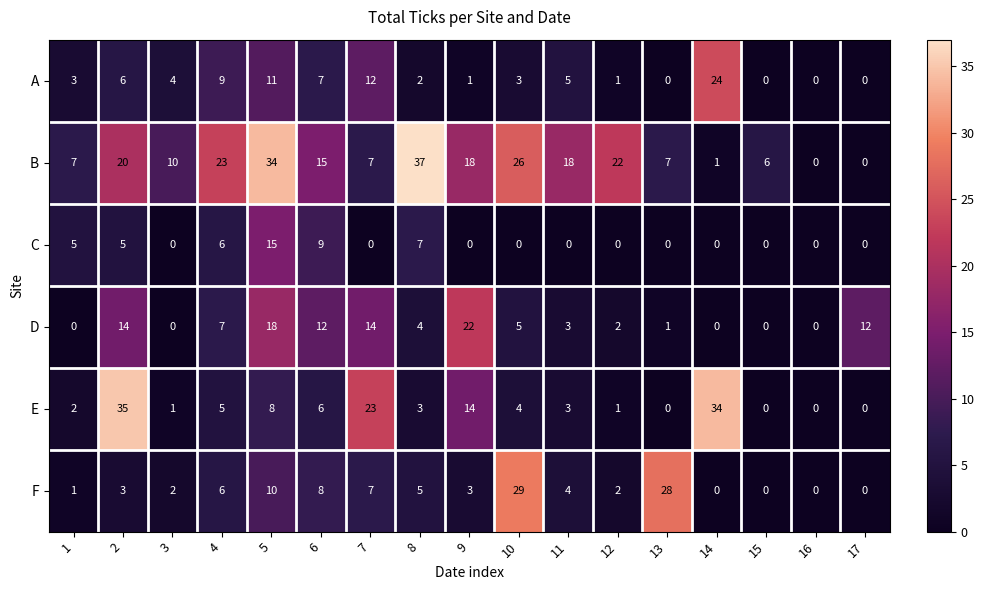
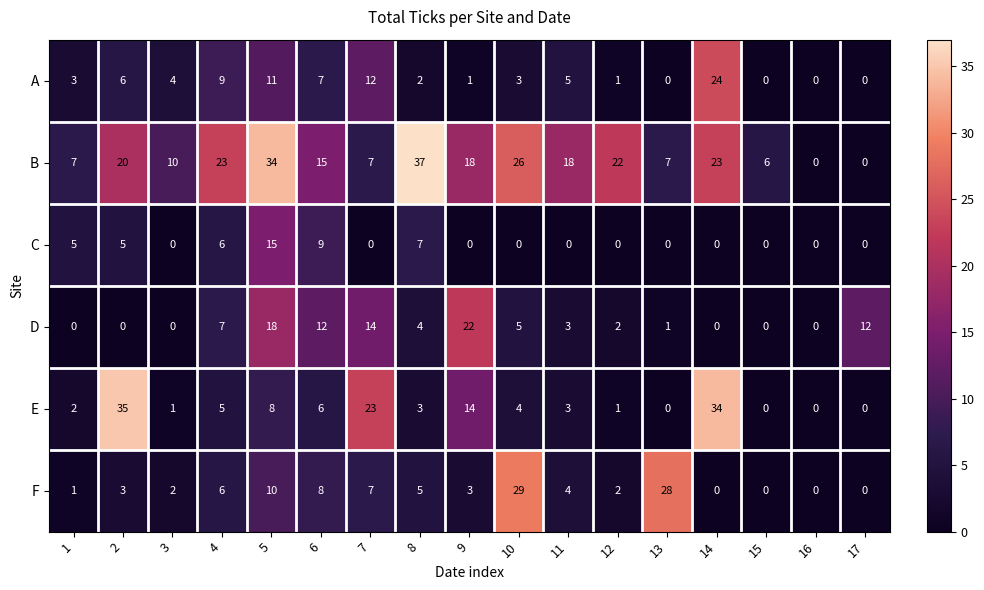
  {
    "A": {
      "1": 3,
      "2": 6,
      "3": 4,
      "4": 9,
      "5": 11,
      "6": 7,
      "7": 12,
      "8": 2,
      "9": 1,
      "10": 3,
      "11": 5,
      "12": 1,
      "13": 0,
      "14": 24,
      "15": 0,
      "16": 0,
      "17": 0
    },
    "B": {
      "1": 7,
      "2": 20,
      "3": 10,
      "4": 23,
      "5": 34,
      "6": 15,
      "7": 7,
      "8": 37,
      "9": 18,
      "10": 26,
      "11": 18,
      "12": 22,
      "13": 7,
-     "14": 1,
+     "14": 23,
      "15": 6,
      "16": 0,
      "17": 0
    },
    "C": {
      "1": 5,
      "2": 5,
      "3": 0,
      "4": 6,
      "5": 15,
      "6": 9,
      "7": 0,
      "8": 7,
      "9": 0,
      "10": 0,
      "11": 0,
      "12": 0,
      "13": 0,
      "14": 0,
      "15": 0,
      "16": 0,
      "17": 0
    },
    "D": {
      "1": 0,
-     "2": 14,
+     "2": 0,
      "3": 0,
      "4": 7,
      "5": 18,
      "6": 12,
      "7": 14,
      "8": 4,
      "9": 22,
      "10": 5,
      "11": 3,
      "12": 2,
      "13": 1,
      "14": 0,
      "15": 0,
      "16": 0,
      "17": 12
    },
    "E": {
      "1": 2,
      "2": 35,
      "3": 1,
      "4": 5,
      "5": 8,
      "6": 6,
      "7": 23,
      "8": 3,
      "9": 14,
      "10": 4,
      "11": 3,
      "12": 1,
      "13": 0,
      "14": 34,
      "15": 0,
      "16": 0,
      "17": 0
    },
    "F": {
      "1": 1,
      "2": 3,
      "3": 2,
      "4": 6,
      "5": 10,
      "6": 8,
      "7": 7,
      "8": 5,
      "9": 3,
      "10": 29,
      "11": 4,
      "12": 2,
      "13": 28,
      "14": 0,
      "15": 0,
      "16": 0,
      "17": 0
    }
  }
